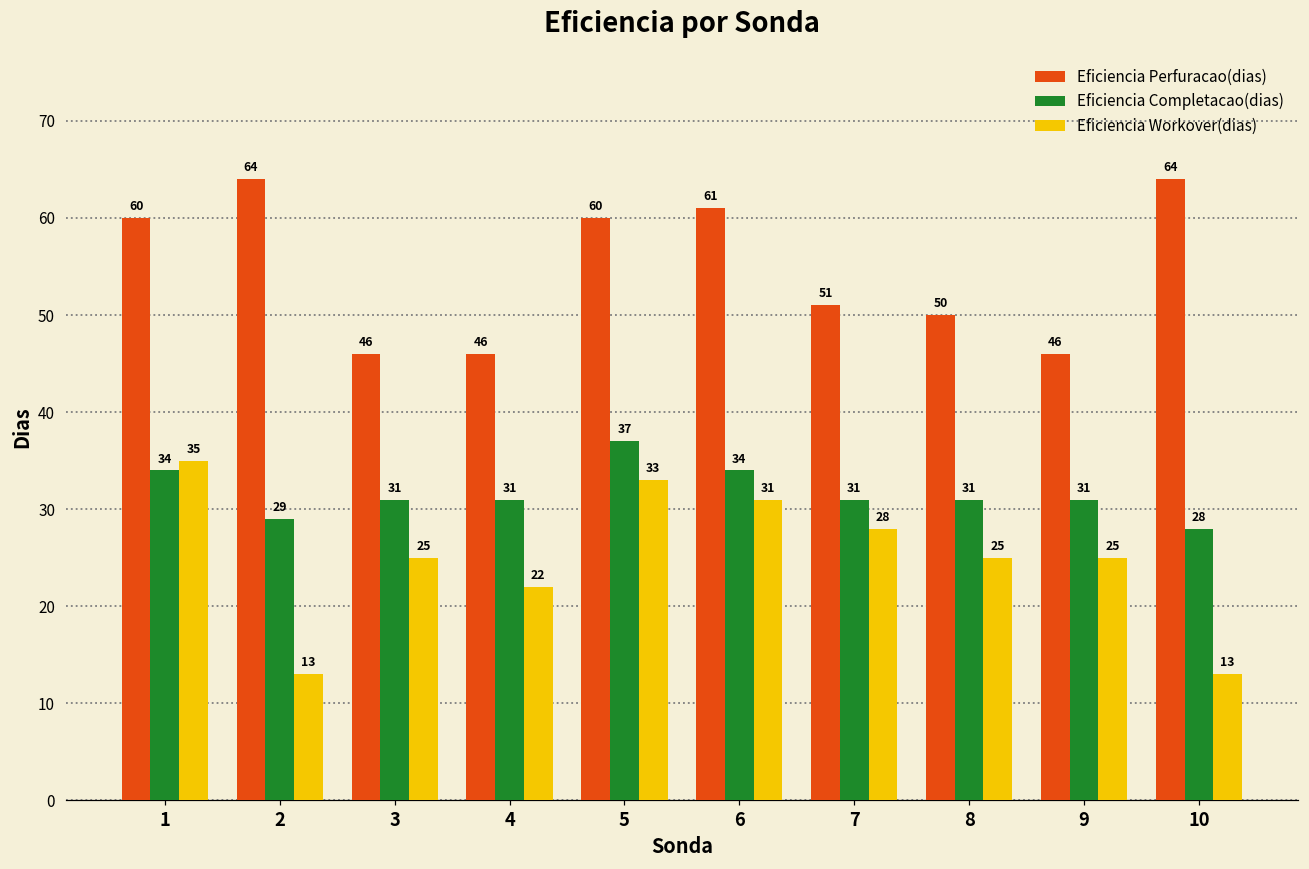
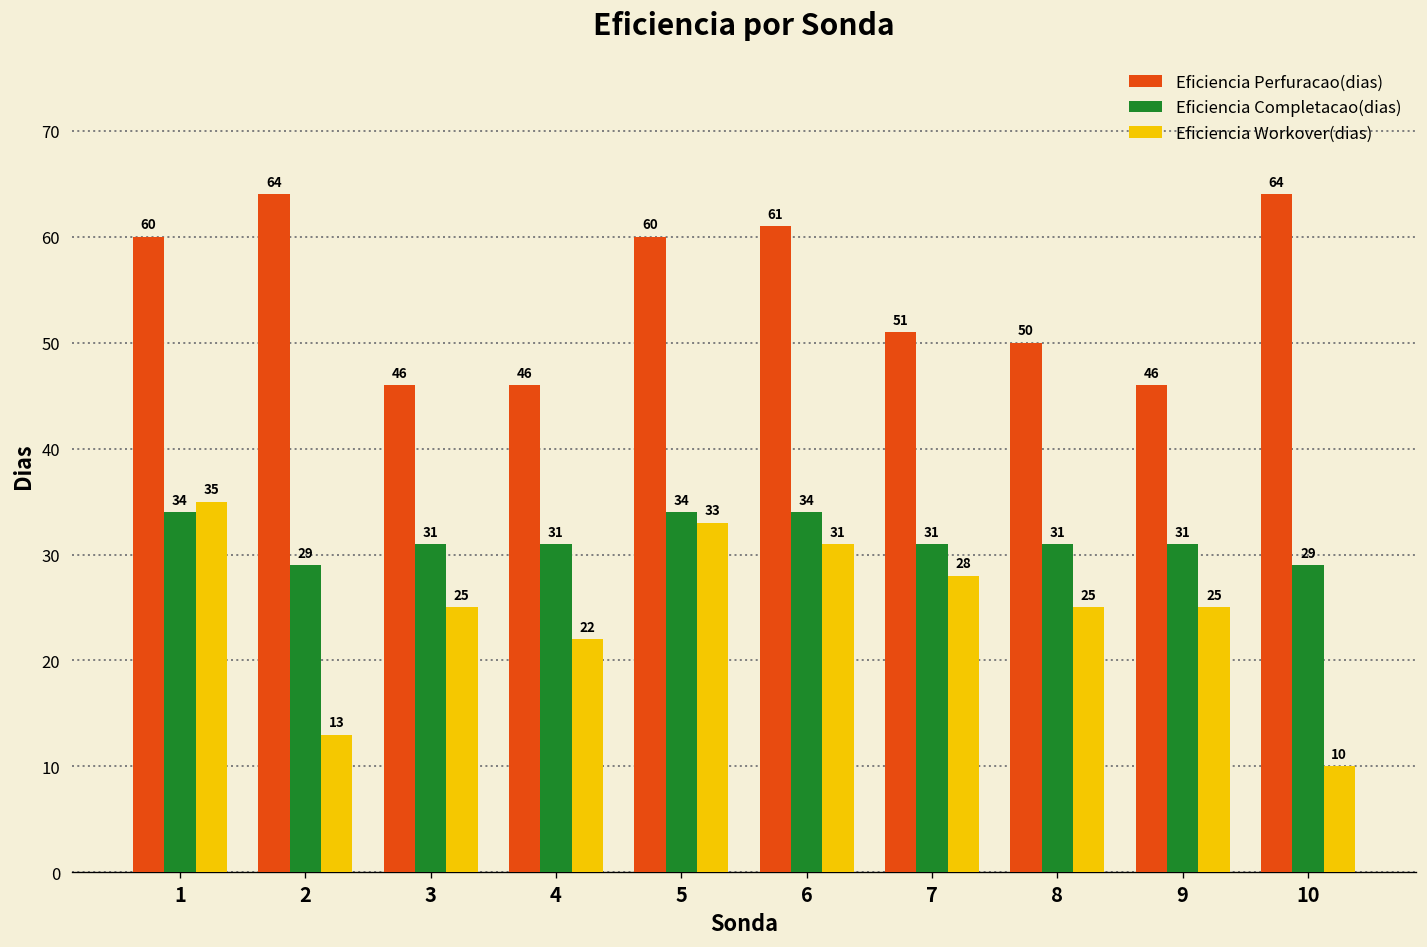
  {
    "Eficiencia Perfuracao(dias)": {
      "1": 60,
      "2": 64,
      "3": 46,
      "4": 46,
      "5": 60,
      "6": 61,
      "7": 51,
      "8": 50,
      "9": 46,
      "10": 64
    },
    "Eficiencia Completacao(dias)": {
      "1": 34,
      "2": 29,
      "3": 31,
      "4": 31,
-     "5": 37,
+     "5": 34,
      "6": 34,
      "7": 31,
      "8": 31,
      "9": 31,
-     "10": 28
+     "10": 29
    },
    "Eficiencia Workover(dias)": {
      "1": 35,
      "2": 13,
      "3": 25,
      "4": 22,
      "5": 33,
      "6": 31,
      "7": 28,
      "8": 25,
      "9": 25,
-     "10": 13
+     "10": 10
    }
  }
